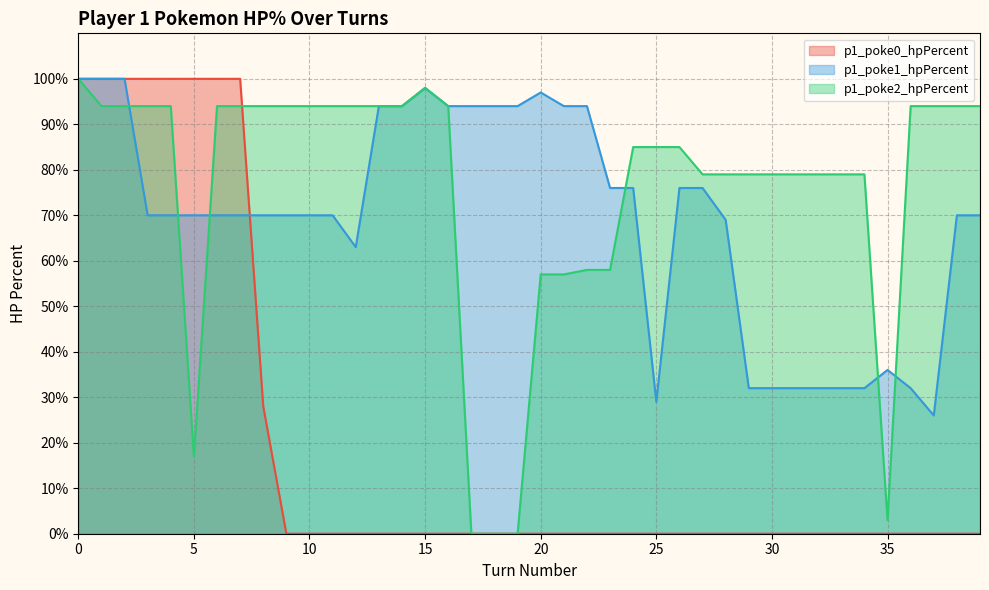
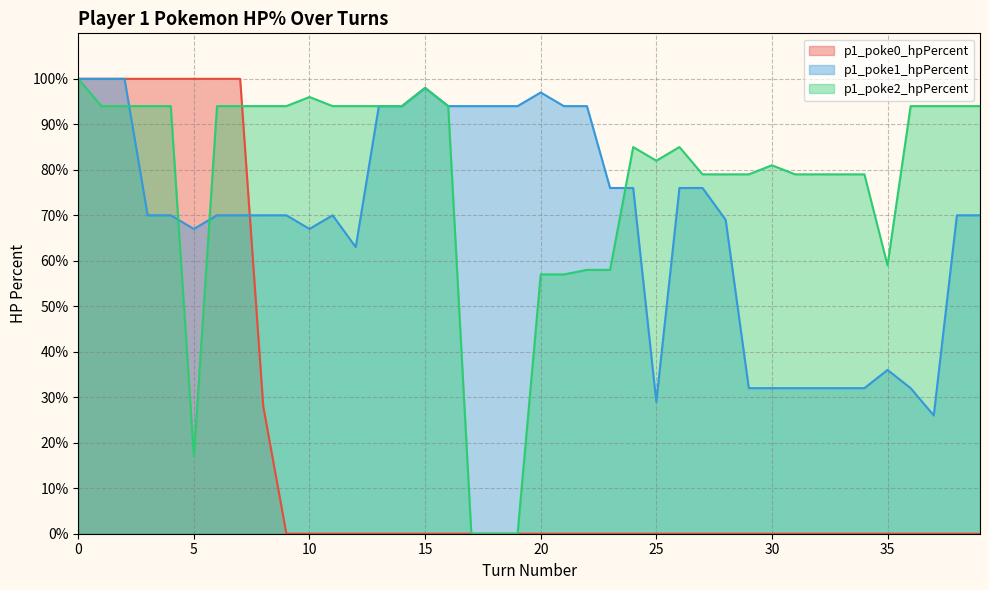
  {
    "p1_poke0_hpPercent": {
      "5": "100%",
      "10": "0%",
      "15": "0%",
      "20": "0%",
      "25": "0%",
      "30": "0%",
      "35": "0%"
    },
    "p1_poke1_hpPercent": {
-     "5": "70%",
-     "10": "70%",
+     "5": "67%",
+     "10": "67%",
      "20": "97%",
      "25": "29%",
      "30": "32%",
      "35": "36%"
    },
    "p1_poke2_hpPercent": {
      "5": "17%",
-     "10": "94%",
+     "10": "96%",
      "20": "57%",
-     "25": "85%",
-     "30": "79%",
-     "35": "3%"
+     "25": "82%",
+     "30": "81%",
+     "35": "59%"
    }
  }
